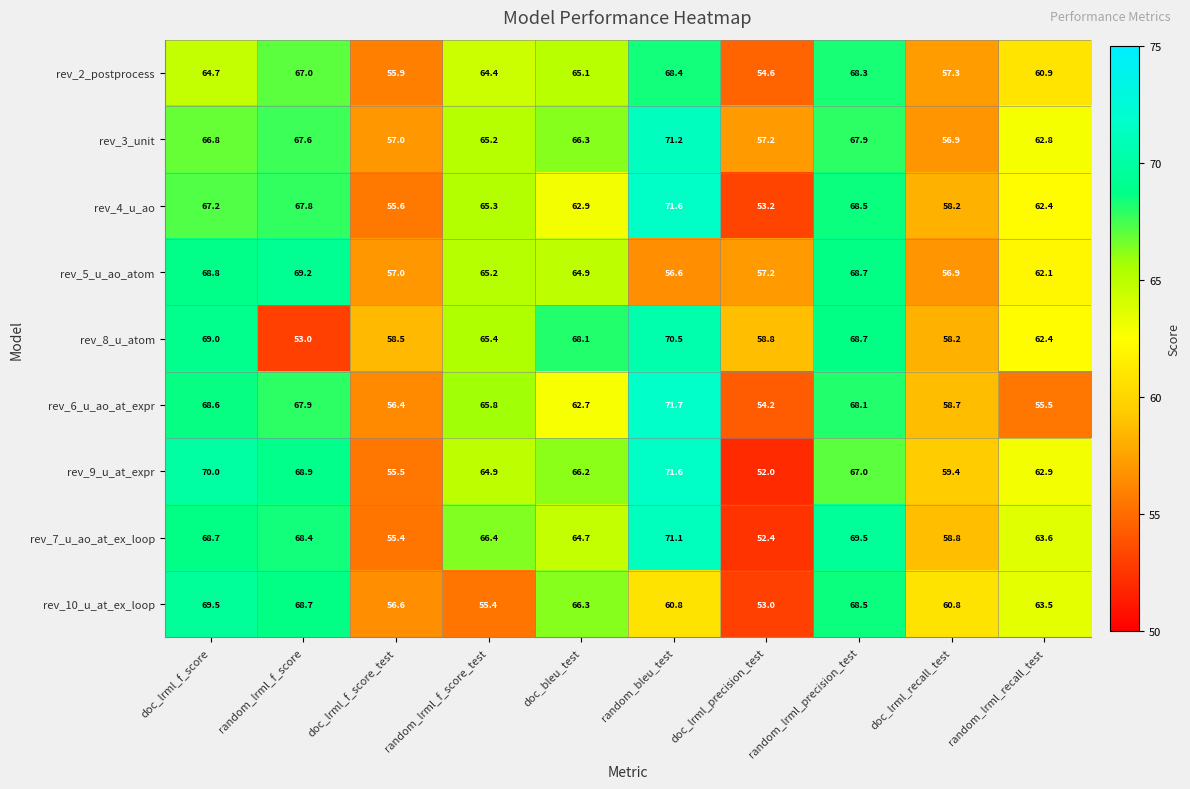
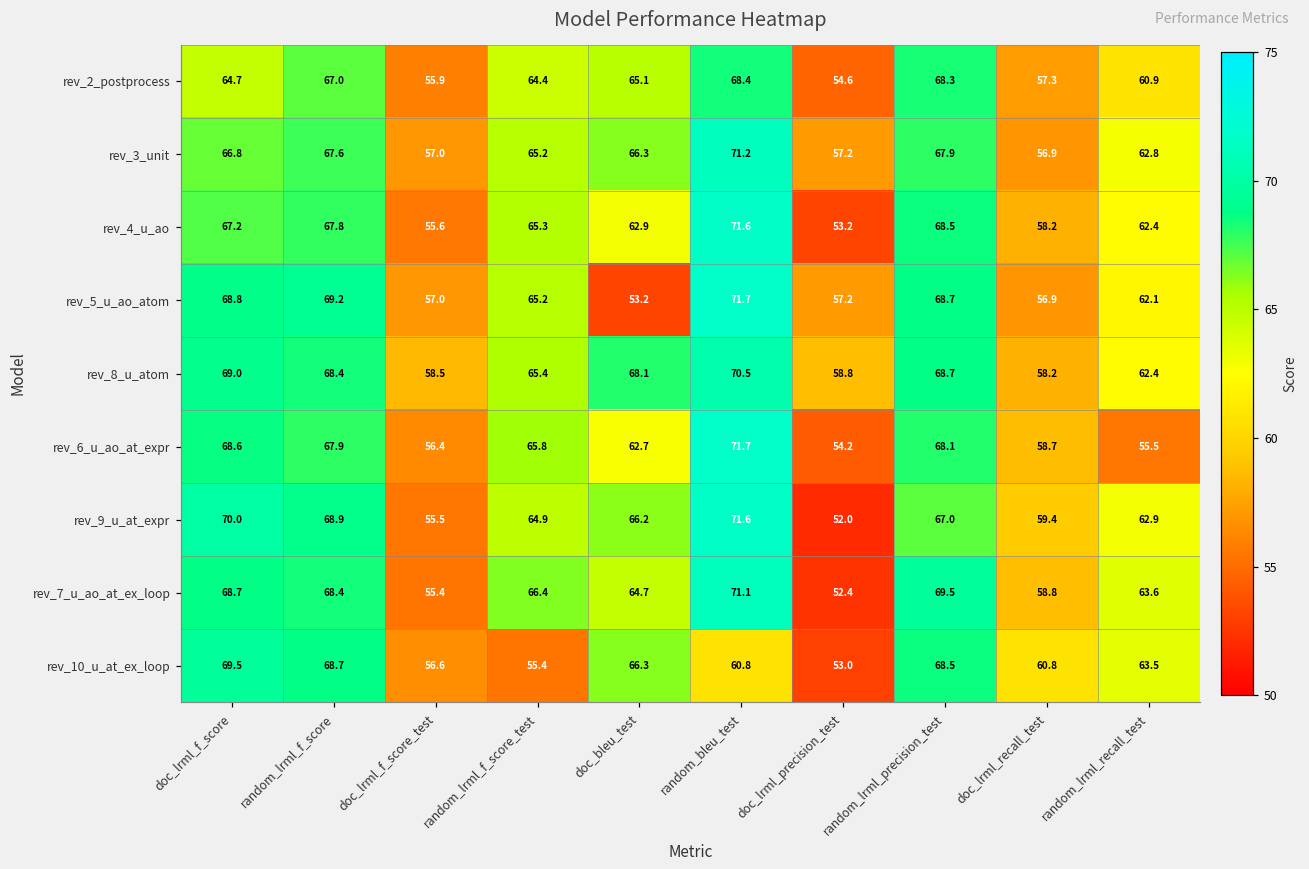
  {
    "rev_2_postprocess": {
      "doc_lrml_f_score": 64.7,
      "random_lrml_f_score": 67.0,
      "doc_lrml_f_score_test": 55.9,
      "random_lrml_f_score_test": 64.4,
      "doc_bleu_test": 65.1,
      "random_bleu_test": 68.4,
      "doc_lrml_precision_test": 54.6,
      "random_lrml_precision_test": 68.3,
      "doc_lrml_recall_test": 57.3,
      "random_lrml_recall_test": 60.9
    },
    "rev_3_unit": {
      "doc_lrml_f_score": 66.8,
      "random_lrml_f_score": 67.6,
      "doc_lrml_f_score_test": 57.0,
      "random_lrml_f_score_test": 65.2,
      "doc_bleu_test": 66.3,
      "random_bleu_test": 71.2,
      "doc_lrml_precision_test": 57.2,
      "random_lrml_precision_test": 67.9,
      "doc_lrml_recall_test": 56.9,
      "random_lrml_recall_test": 62.8
    },
    "rev_4_u_ao": {
      "doc_lrml_f_score": 67.2,
      "random_lrml_f_score": 67.8,
      "doc_lrml_f_score_test": 55.6,
      "random_lrml_f_score_test": 65.3,
      "doc_bleu_test": 62.9,
      "random_bleu_test": 71.6,
      "doc_lrml_precision_test": 53.2,
      "random_lrml_precision_test": 68.5,
      "doc_lrml_recall_test": 58.2,
      "random_lrml_recall_test": 62.4
    },
    "rev_5_u_ao_atom": {
      "doc_lrml_f_score": 68.8,
      "random_lrml_f_score": 69.2,
      "doc_lrml_f_score_test": 57.0,
      "random_lrml_f_score_test": 65.2,
-     "doc_bleu_test": 64.9,
-     "random_bleu_test": 56.6,
+     "doc_bleu_test": 53.2,
+     "random_bleu_test": 71.7,
      "doc_lrml_precision_test": 57.2,
      "random_lrml_precision_test": 68.7,
      "doc_lrml_recall_test": 56.9,
      "random_lrml_recall_test": 62.1
    },
    "rev_8_u_atom": {
      "doc_lrml_f_score": 69.0,
-     "random_lrml_f_score": 53.0,
+     "random_lrml_f_score": 68.4,
      "doc_lrml_f_score_test": 58.5,
      "random_lrml_f_score_test": 65.4,
      "doc_bleu_test": 68.1,
      "random_bleu_test": 70.5,
      "doc_lrml_precision_test": 58.8,
      "random_lrml_precision_test": 68.7,
      "doc_lrml_recall_test": 58.2,
      "random_lrml_recall_test": 62.4
    },
    "rev_6_u_ao_at_expr": {
      "doc_lrml_f_score": 68.6,
      "random_lrml_f_score": 67.9,
      "doc_lrml_f_score_test": 56.4,
      "random_lrml_f_score_test": 65.8,
      "doc_bleu_test": 62.7,
      "random_bleu_test": 71.7,
      "doc_lrml_precision_test": 54.2,
      "random_lrml_precision_test": 68.1,
      "doc_lrml_recall_test": 58.7,
      "random_lrml_recall_test": 55.5
    },
    "rev_9_u_at_expr": {
      "doc_lrml_f_score": 70.0,
      "random_lrml_f_score": 68.9,
      "doc_lrml_f_score_test": 55.5,
      "random_lrml_f_score_test": 64.9,
      "doc_bleu_test": 66.2,
      "random_bleu_test": 71.6,
      "doc_lrml_precision_test": 52.0,
      "random_lrml_precision_test": 67.0,
      "doc_lrml_recall_test": 59.4,
      "random_lrml_recall_test": 62.9
    },
    "rev_7_u_ao_at_ex_loop": {
      "doc_lrml_f_score": 68.7,
      "random_lrml_f_score": 68.4,
      "doc_lrml_f_score_test": 55.4,
      "random_lrml_f_score_test": 66.4,
      "doc_bleu_test": 64.7,
      "random_bleu_test": 71.1,
      "doc_lrml_precision_test": 52.4,
      "random_lrml_precision_test": 69.5,
      "doc_lrml_recall_test": 58.8,
      "random_lrml_recall_test": 63.6
    },
    "rev_10_u_at_ex_loop": {
      "doc_lrml_f_score": 69.5,
      "random_lrml_f_score": 68.7,
      "doc_lrml_f_score_test": 56.6,
      "random_lrml_f_score_test": 55.4,
      "doc_bleu_test": 66.3,
      "random_bleu_test": 60.8,
      "doc_lrml_precision_test": 53.0,
      "random_lrml_precision_test": 68.5,
      "doc_lrml_recall_test": 60.8,
      "random_lrml_recall_test": 63.5
    }
  }
